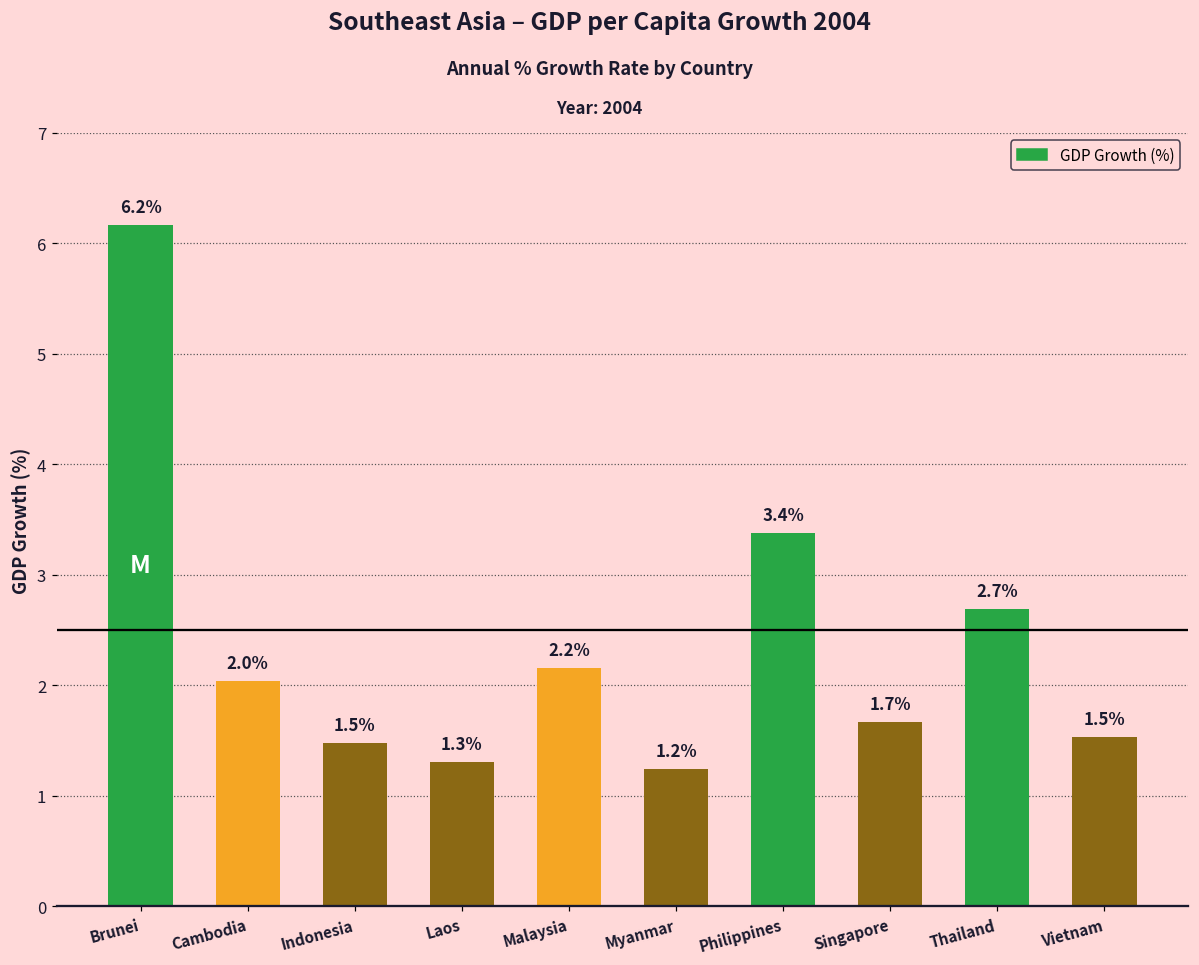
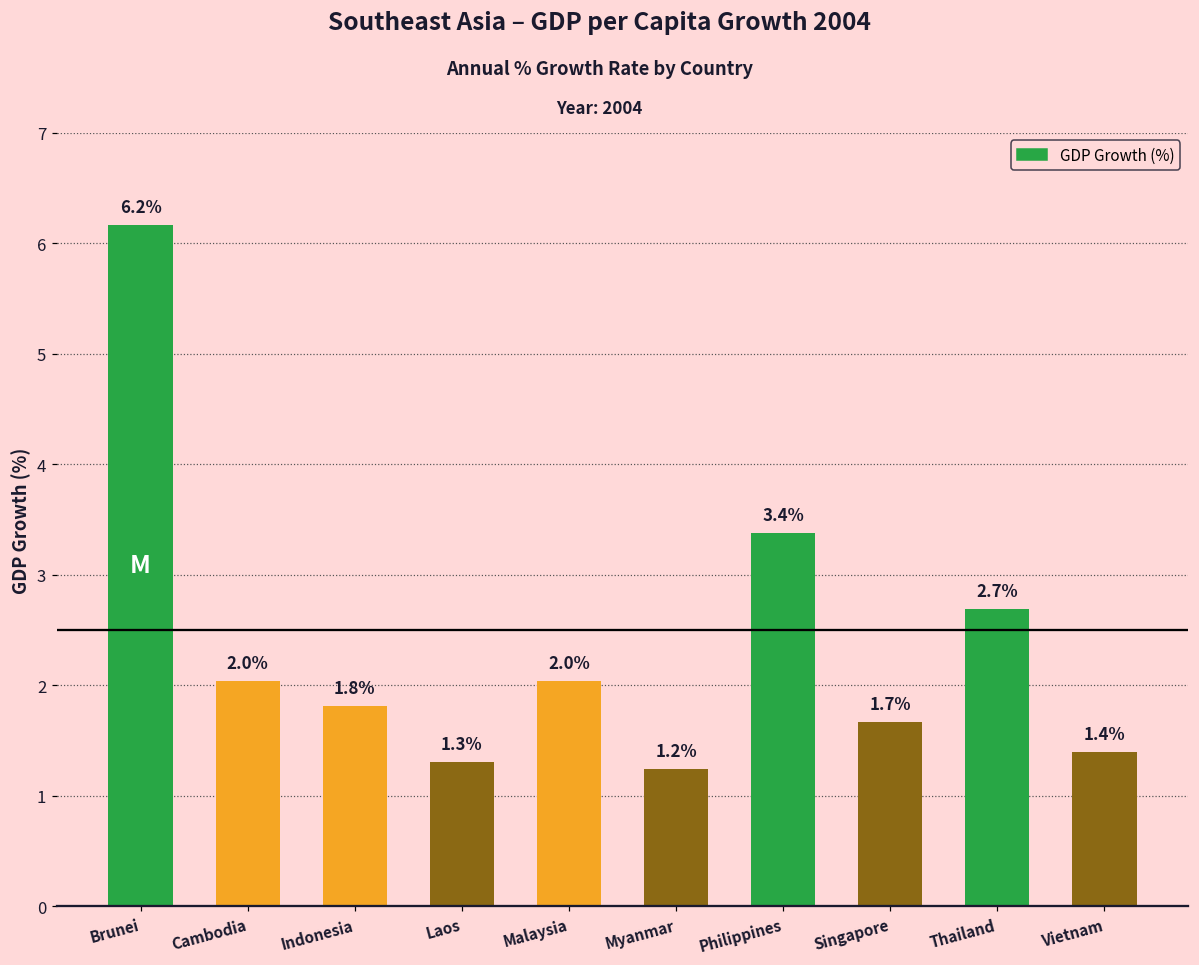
  {
    "Brunei": "6.2%",
    "Cambodia": "2.0%",
-   "Indonesia": "1.5%",
+   "Indonesia": "1.8%",
    "Laos": "1.3%",
-   "Malaysia": "2.2%",
+   "Malaysia": "2.0%",
    "Myanmar": "1.2%",
    "Philippines": "3.4%",
    "Singapore": "1.7%",
    "Thailand": "2.7%",
-   "Vietnam": "1.5%"
+   "Vietnam": "1.4%"
  }
